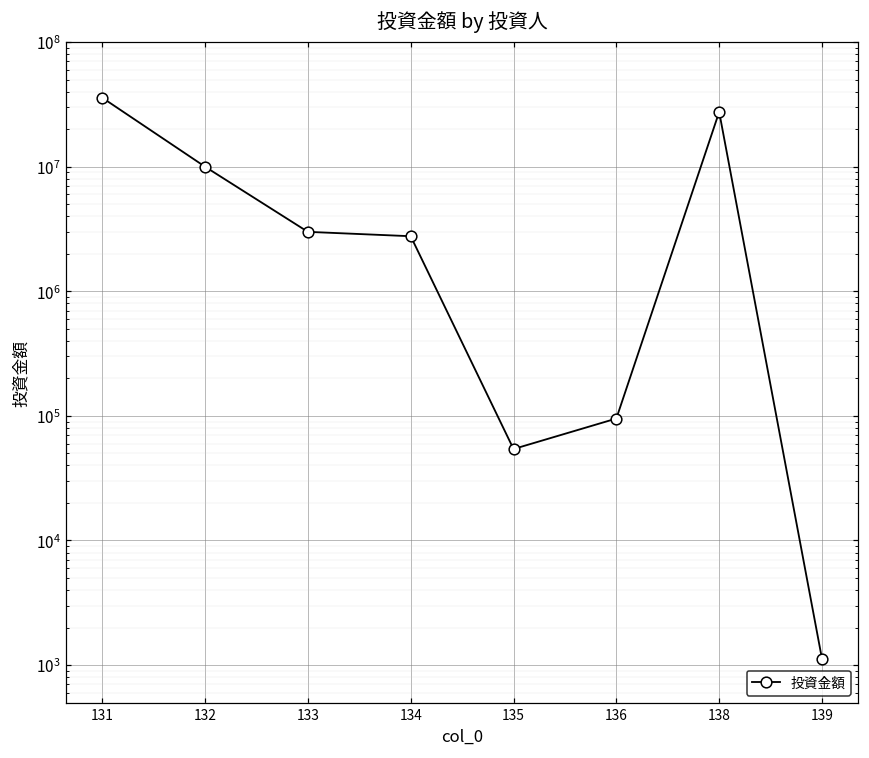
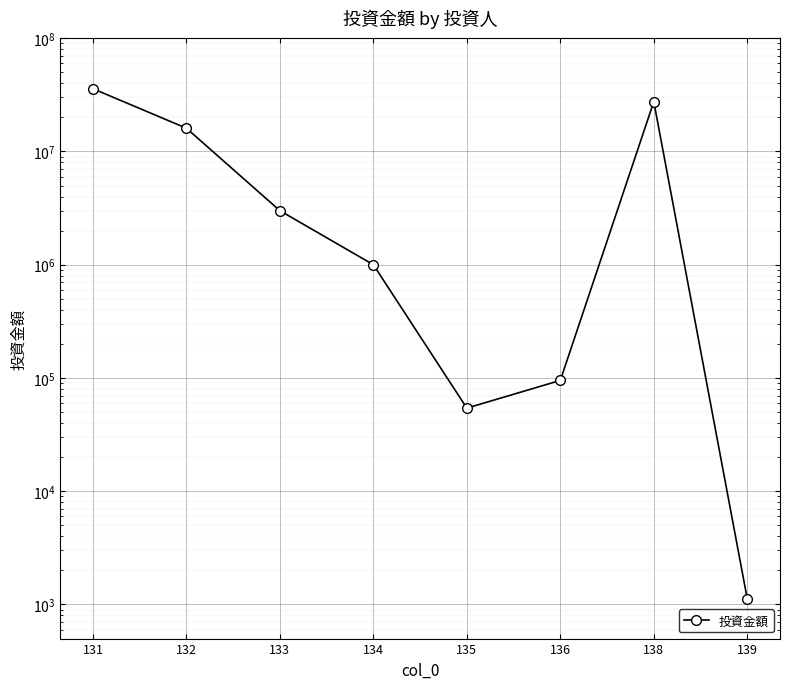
  {
    "131": 36000000,
-   "132": 10000000,
+   "132": 16000000,
    "133": 3000000,
-   "134": 2800000,
+   "134": 1000000,
    "135": 50000,
    "136": 100000,
    "138": 28000000,
    "139": 1100
  }
